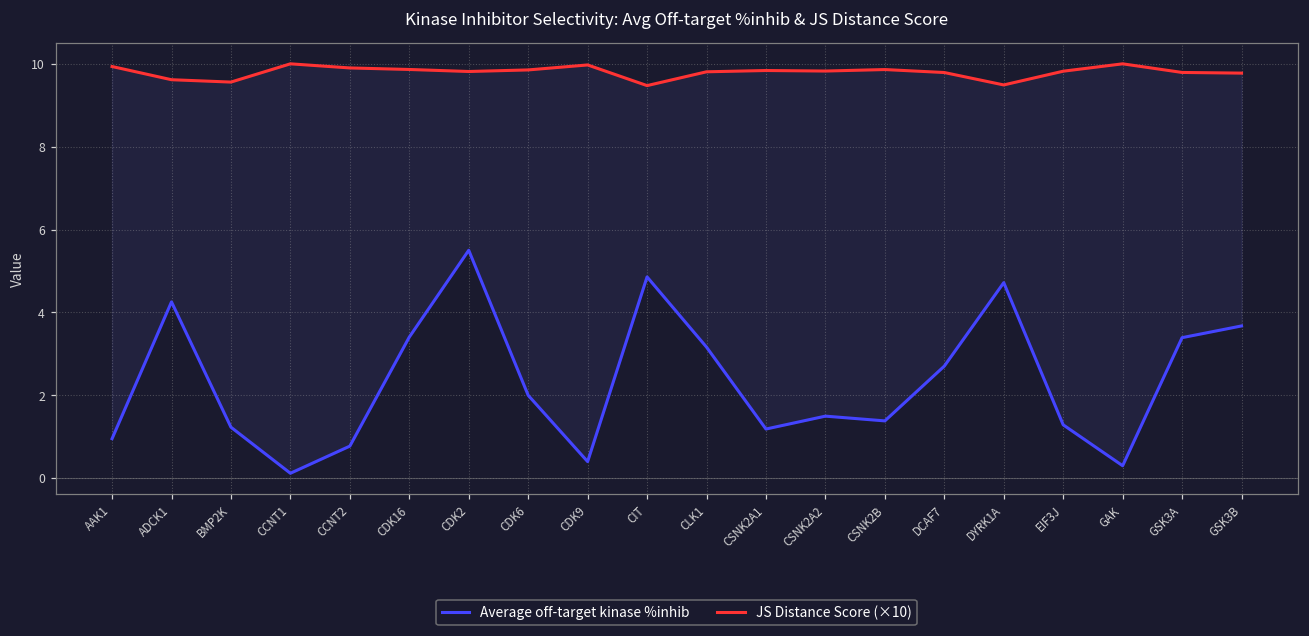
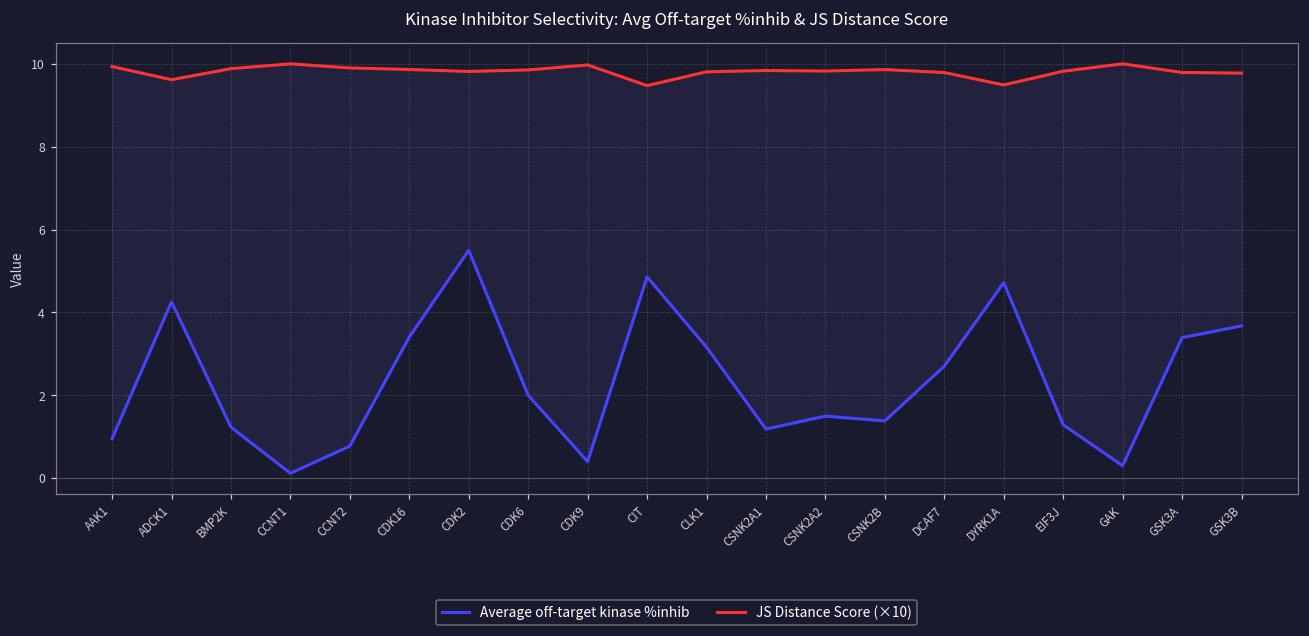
  {
    "Average off-target kinase %inhib": {
      "AAK1": 1.0,
      "ADCK1": 4.3,
      "BMP2K": 1.2,
      "CCNT1": 0.1,
      "CCNT2": 0.8,
      "CDK16": 3.4,
      "CDK2": 5.5,
      "CDK6": 2.0,
      "CDK9": 0.4,
      "CIT": 4.9,
      "CLK1": 3.2,
      "CSNK2A1": 1.2,
      "CSNK2A2": 1.5,
      "CSNK2B": 1.4,
      "DCAF7": 2.7,
      "DYRK1A": 4.7,
      "EIF3J": 1.3,
      "GAK": 0.3,
      "GSK3A": 3.4,
      "GSK3B": 3.7
    },
    "JS Distance Score (×10)": {
      "AAK1": 9.9,
      "ADCK1": 9.6,
-     "BMP2K": 9.6,
+     "BMP2K": 9.9,
      "CCNT1": 10.0,
      "CCNT2": 9.9,
      "CDK16": 9.9,
      "CDK2": 9.8,
      "CDK6": 9.9,
      "CDK9": 10.0,
      "CIT": 9.5,
      "CLK1": 9.8,
      "CSNK2A1": 9.8,
      "CSNK2A2": 9.8,
      "CSNK2B": 9.9,
      "DCAF7": 9.8,
      "DYRK1A": 9.5,
      "EIF3J": 9.8,
      "GAK": 10.0,
      "GSK3A": 9.8,
      "GSK3B": 9.8
    }
  }
